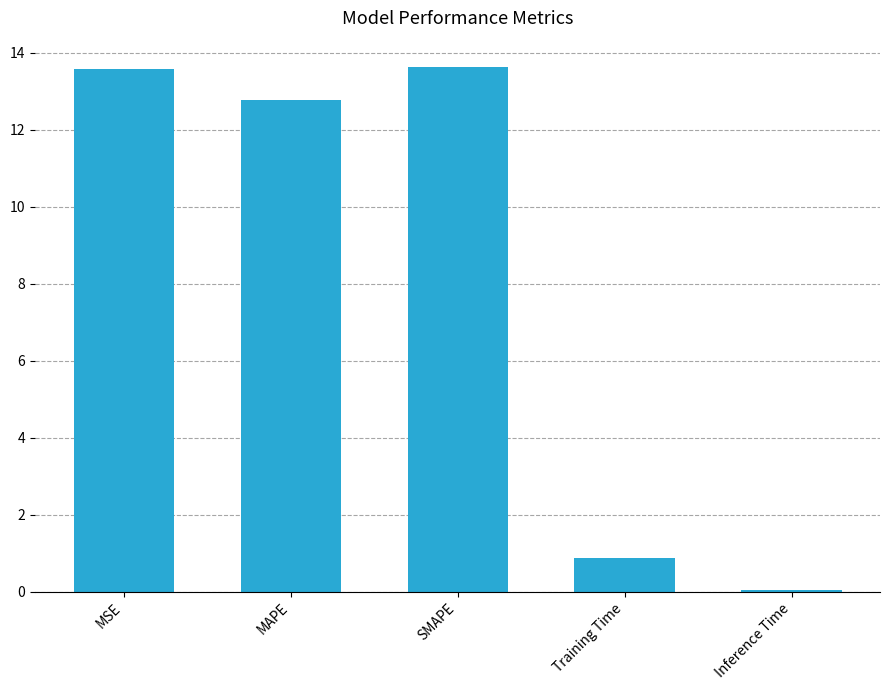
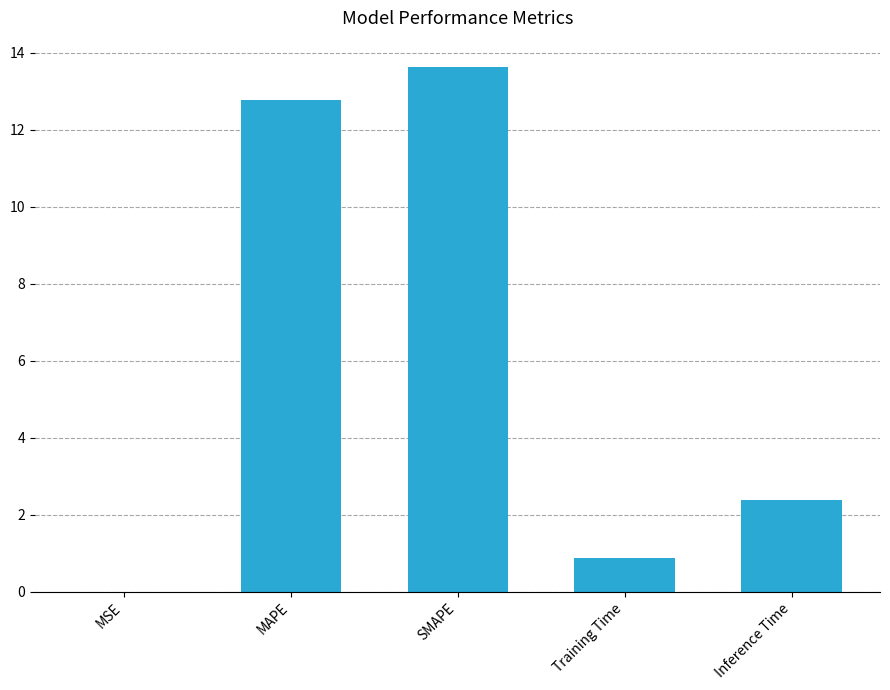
  {
-   "MSE": 13.6,
+   "MSE": 0.0,
    "MAPE": 12.8,
    "SMAPE": 13.6,
    "Training Time": 0.9,
-   "Inference Time": 0.0
+   "Inference Time": 2.4
  }
